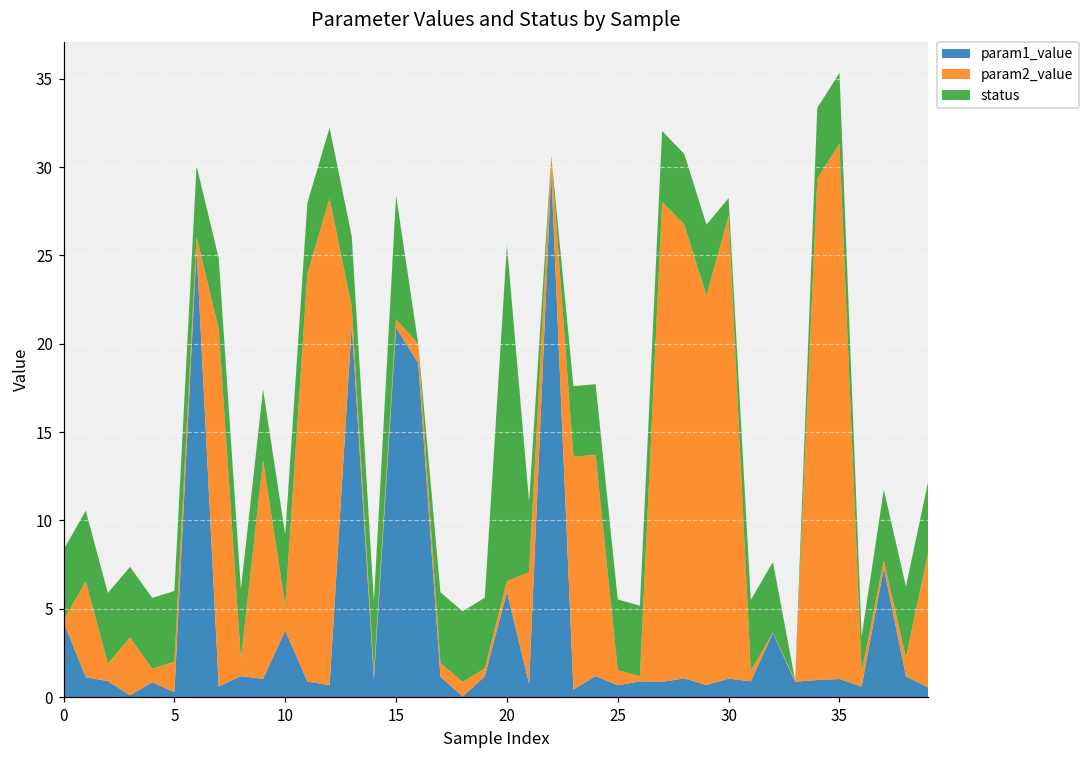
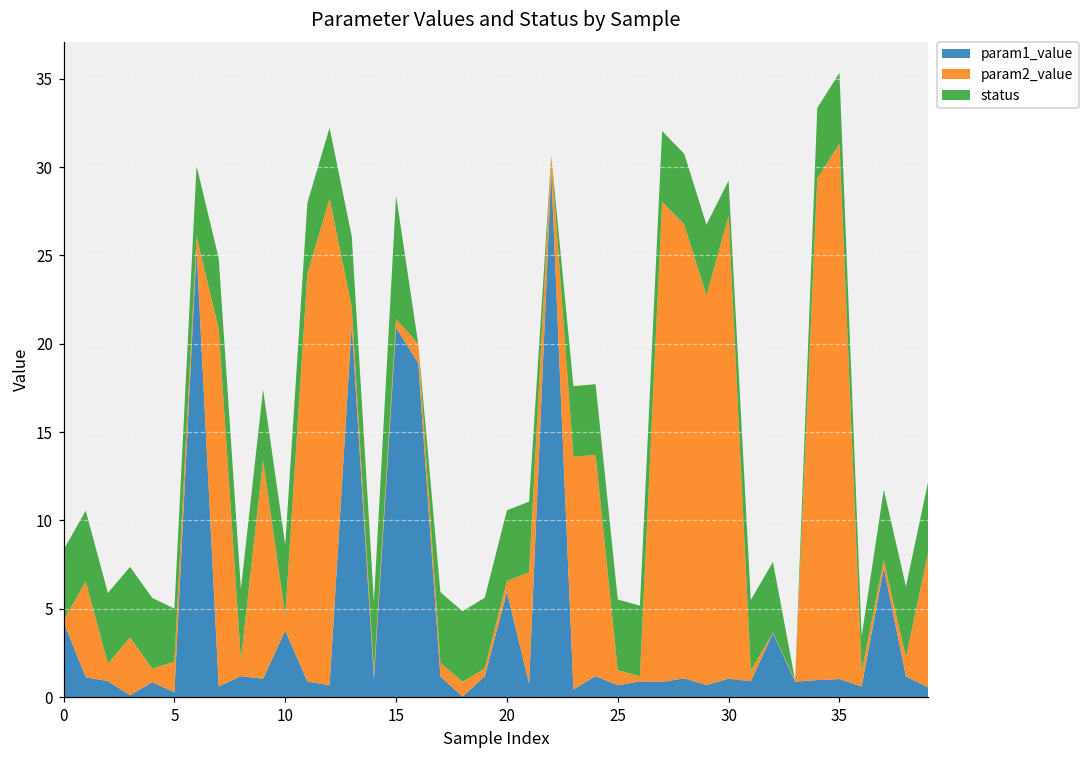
  {
    "param1_value": {
      "5": 0.3,
      "10": 3.8,
      "15": 20.9,
      "20": 5.9,
      "25": 0.7,
      "30": 1.0,
      "35": 1.0
    },
    "param2_value": {
      "5": 1.7,
-     "10": 1.4,
+     "10": 0.9,
      "15": 0.5,
      "20": 0.6,
      "25": 0.9,
      "30": 26.2,
      "35": 30.3
    },
    "status": {
      "0": 4,
-     "5": 4,
+     "5": 3,
      "10": 4,
      "15": 7,
-     "20": 19,
+     "20": 4,
      "25": 4,
-     "30": 1,
+     "30": 2,
      "35": 4
    }
  }
